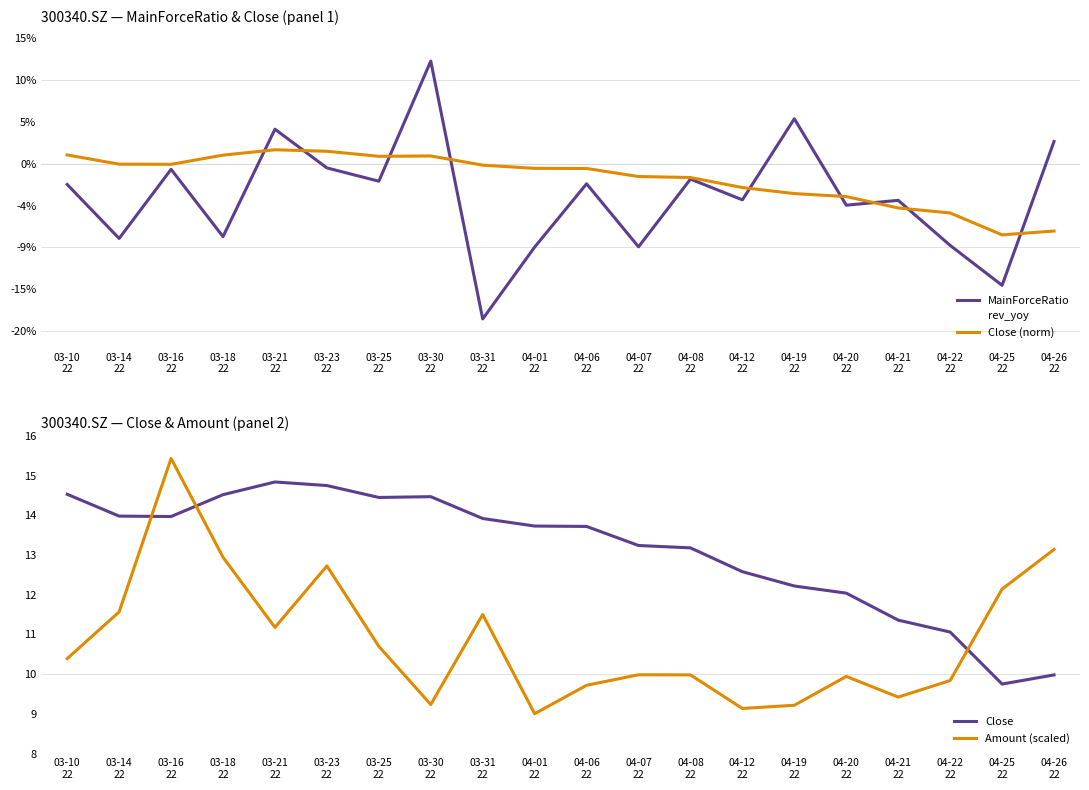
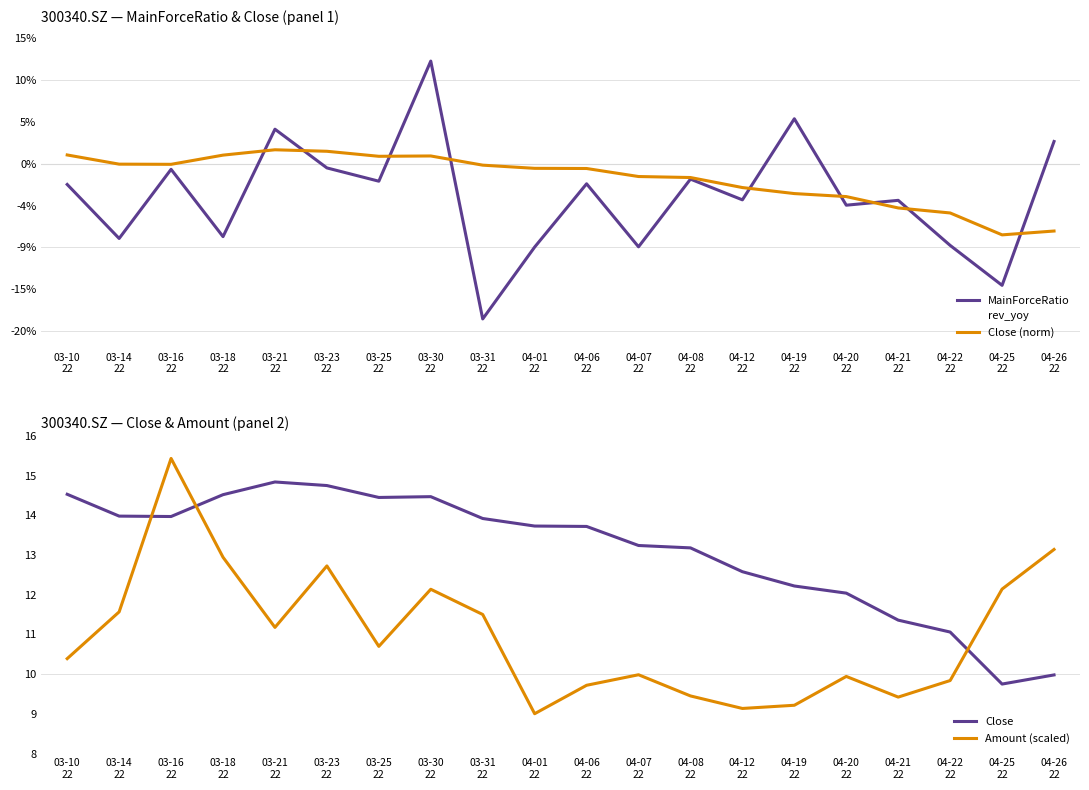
  {
    "300340.SZ — Close & Amount (panel 2)": {
      "Close": {
        "03-10 22": 14.5,
        "03-14 22": 14.0,
        "03-16 22": 14.0,
        "03-18 22": 14.5,
        "03-21 22": 14.8,
        "03-23 22": 14.8,
        "03-25 22": 14.5,
        "03-30 22": 14.5,
        "03-31 22": 13.9,
        "04-01 22": 13.7,
        "04-06 22": 13.7,
        "04-07 22": 13.2,
        "04-08 22": 13.2,
        "04-12 22": 12.6,
        "04-19 22": 12.2,
        "04-20 22": 12.0,
        "04-21 22": 11.4,
        "04-22 22": 11.1,
        "04-25 22": 9.8,
        "04-26 22": 10.0
      },
      "Amount (scaled)": {
        "03-10 22": 10.4,
        "03-14 22": 11.6,
        "03-16 22": 15.4,
        "03-18 22": 12.9,
        "03-21 22": 11.2,
        "03-23 22": 12.7,
        "03-25 22": 10.7,
-       "03-30 22": 9.2,
+       "03-30 22": 12.1,
        "03-31 22": 11.5,
        "04-01 22": 9.0,
        "04-06 22": 9.7,
        "04-07 22": 10.0,
-       "04-08 22": 10.0,
+       "04-08 22": 9.5,
        "04-12 22": 9.1,
        "04-19 22": 9.2,
        "04-20 22": 9.9,
        "04-21 22": 9.4,
        "04-22 22": 9.8,
        "04-25 22": 12.1,
        "04-26 22": 13.1
      }
    }
  }
